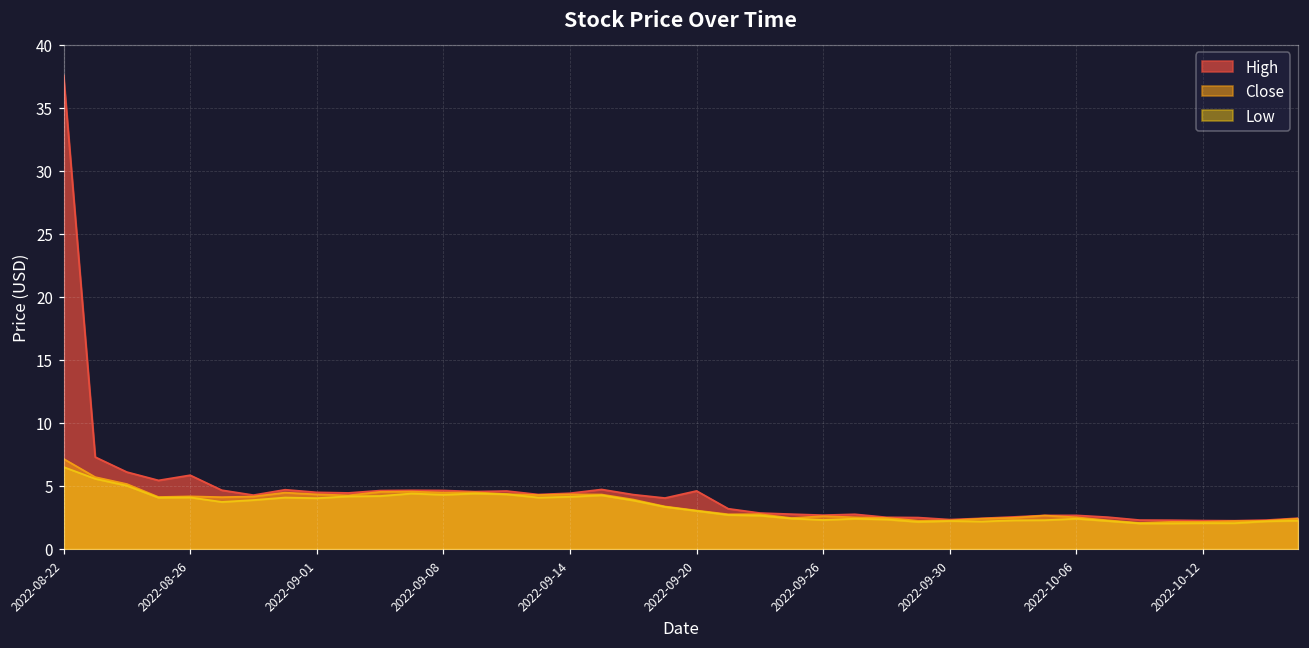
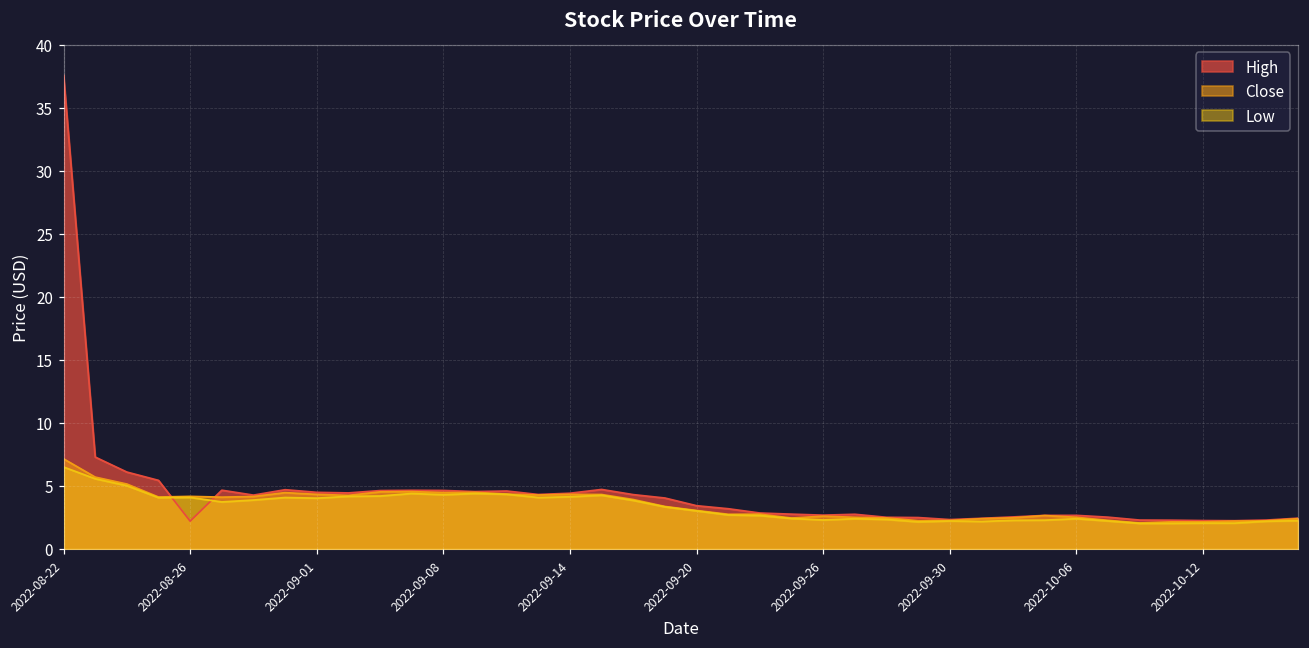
  {
    "High": {
      "2022-08-22": 37.6,
-     "2022-08-26": 5.9,
-     "2022-09-20": 4.6
+     "2022-08-26": 2.2,
+     "2022-09-20": 3.4
    }
  }
